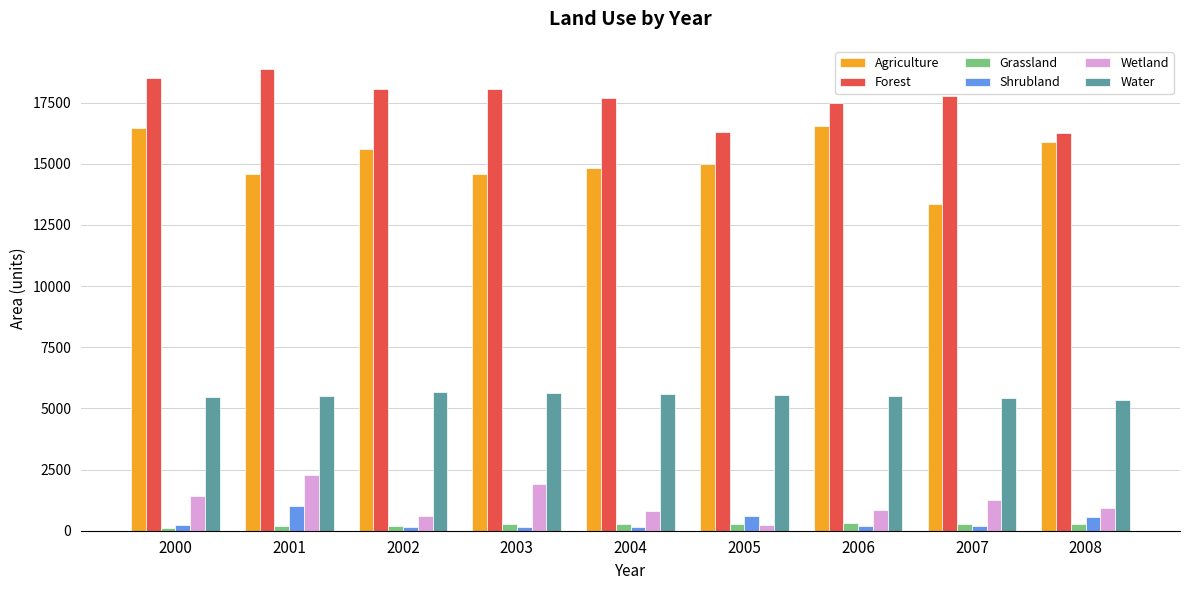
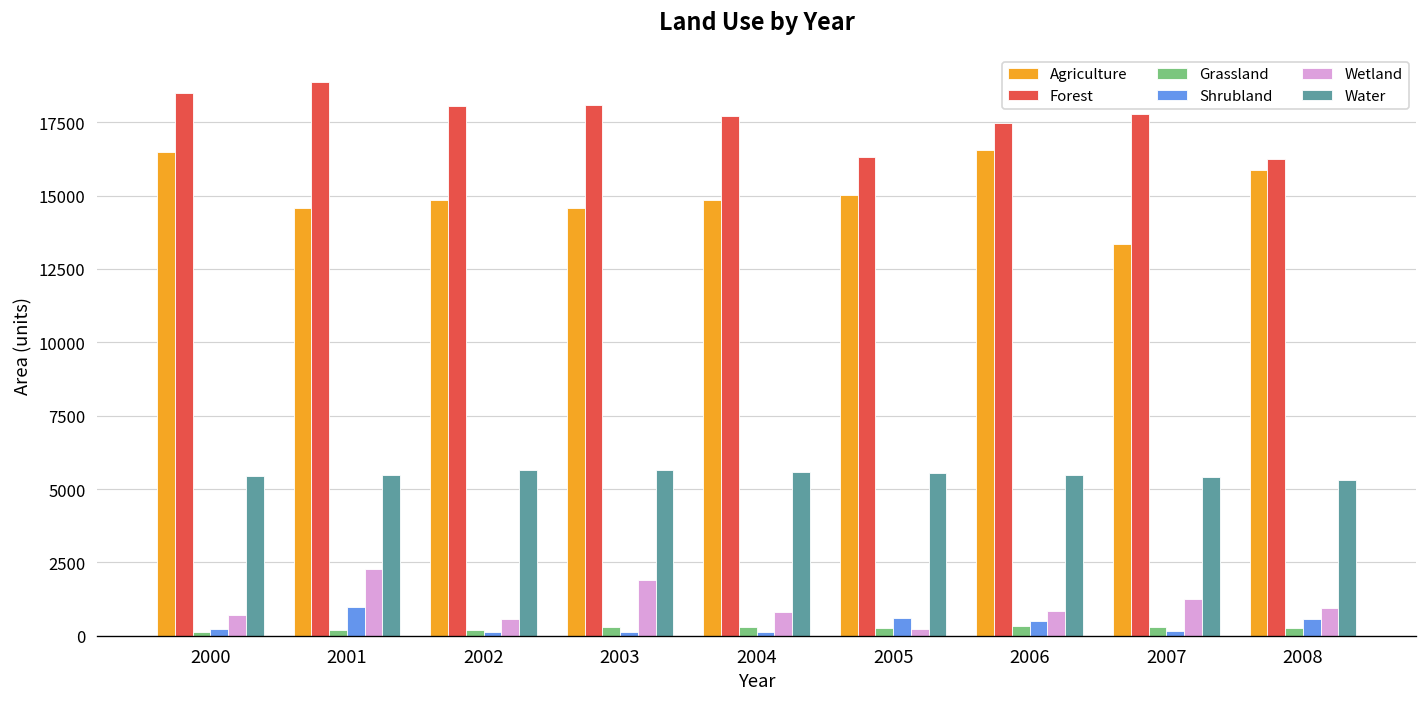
  {
    "Agriculture": {
      "2000": 16500,
      "2001": 14600,
-     "2002": 15600,
+     "2002": 14900,
      "2003": 14600,
      "2004": 14800,
      "2005": 15000,
      "2006": 16600,
      "2007": 13400,
      "2008": 15900
    },
    "Forest": {
      "2000": 18500,
      "2001": 18900,
      "2002": 18100,
      "2003": 18100,
      "2004": 17700,
      "2005": 16300,
      "2006": 17500,
      "2007": 17800,
      "2008": 16300
    },
    "Shrubland": {
      "2000": 200,
      "2001": 1000,
      "2002": 100,
      "2003": 100,
      "2004": 100,
      "2005": 600,
-     "2006": 200,
+     "2006": 500,
      "2007": 200,
      "2008": 600
    },
    "Wetland": {
-     "2000": 1400,
+     "2000": 700,
      "2001": 2300,
      "2002": 600,
      "2003": 1900,
      "2004": 800,
      "2005": 200,
      "2006": 800,
      "2007": 1200,
      "2008": 900
    }
  }
